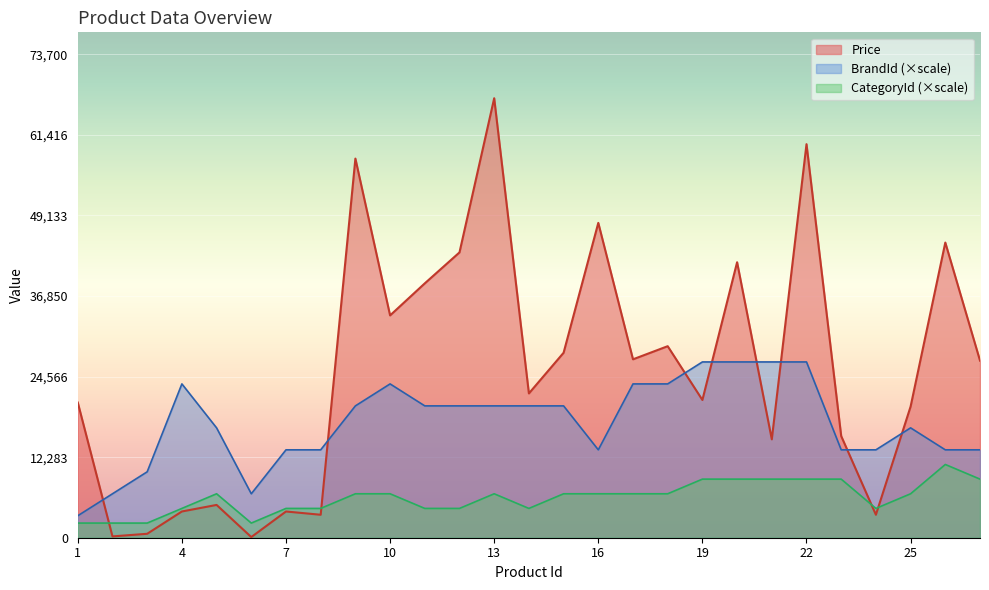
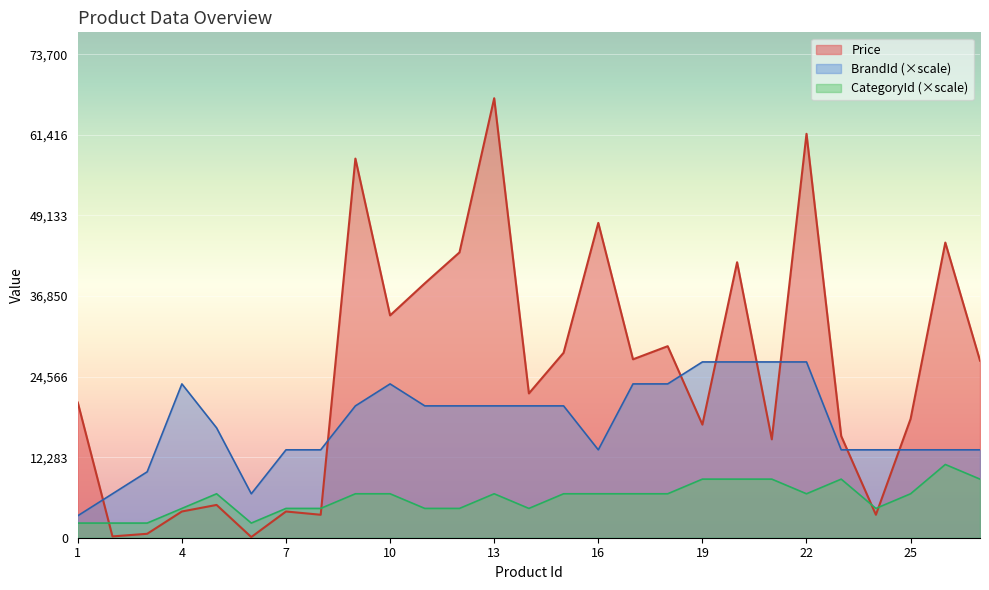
  {
    "Price": {
      "1": "21,000",
      "4": "4,000",
      "7": "4,000",
      "10": "34,000",
      "13": "67,000",
      "16": "48,000",
-     "19": "21,000",
-     "22": "60,000",
-     "25": "20,000"
+     "19": "17,000",
+     "22": "62,000",
+     "25": "18,000"
    },
    "BrandId (×scale)": {
      "1": "3,000",
      "4": "23,000",
      "7": "13,000",
      "10": "23,000",
      "13": "20,000",
      "16": "13,000",
      "19": "27,000",
      "22": "27,000",
-     "25": "17,000"
+     "25": "13,000"
    },
    "CategoryId (×scale)": {
      "1": "2,000",
      "4": "4,000",
      "7": "4,000",
      "10": "7,000",
      "13": "7,000",
      "16": "7,000",
      "19": "9,000",
-     "22": "9,000",
+     "22": "7,000",
      "25": "7,000"
    }
  }
